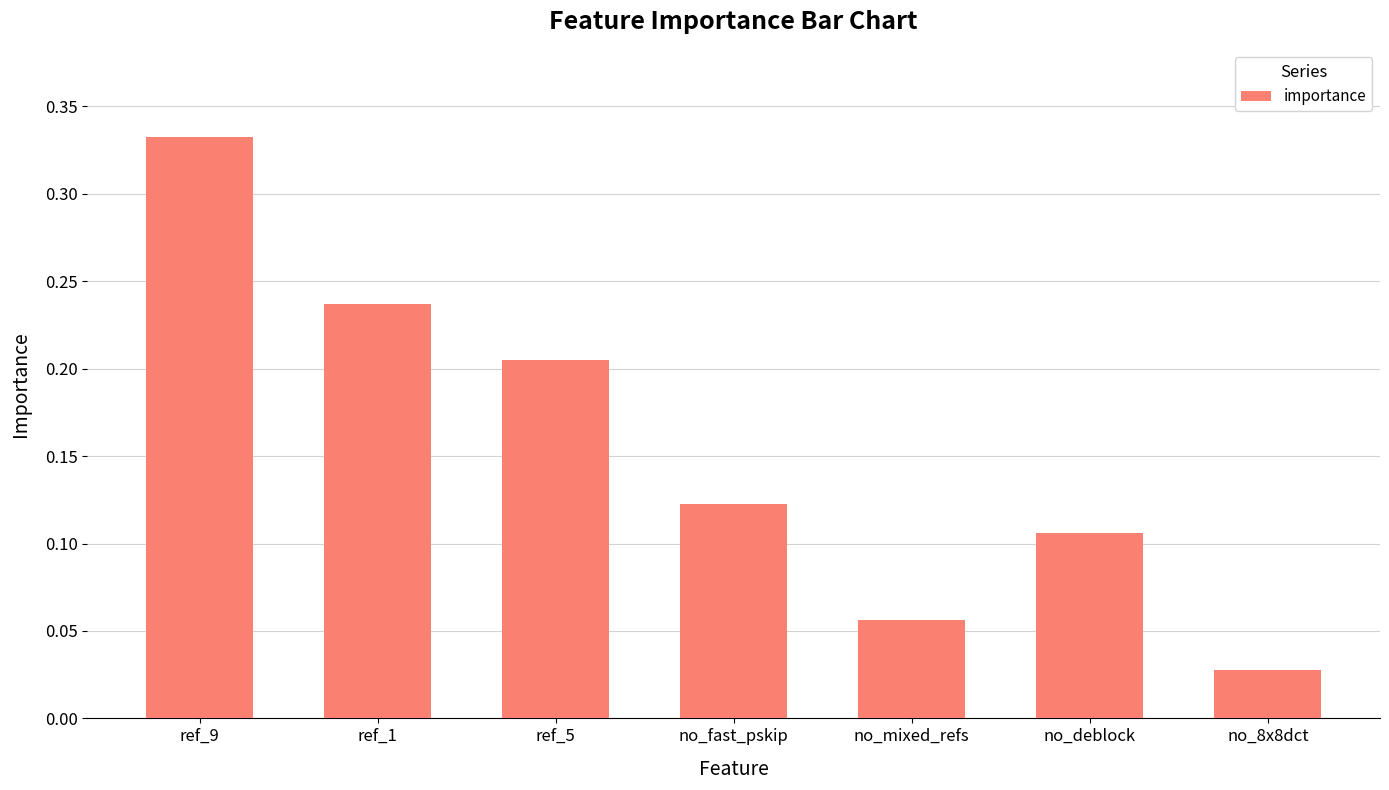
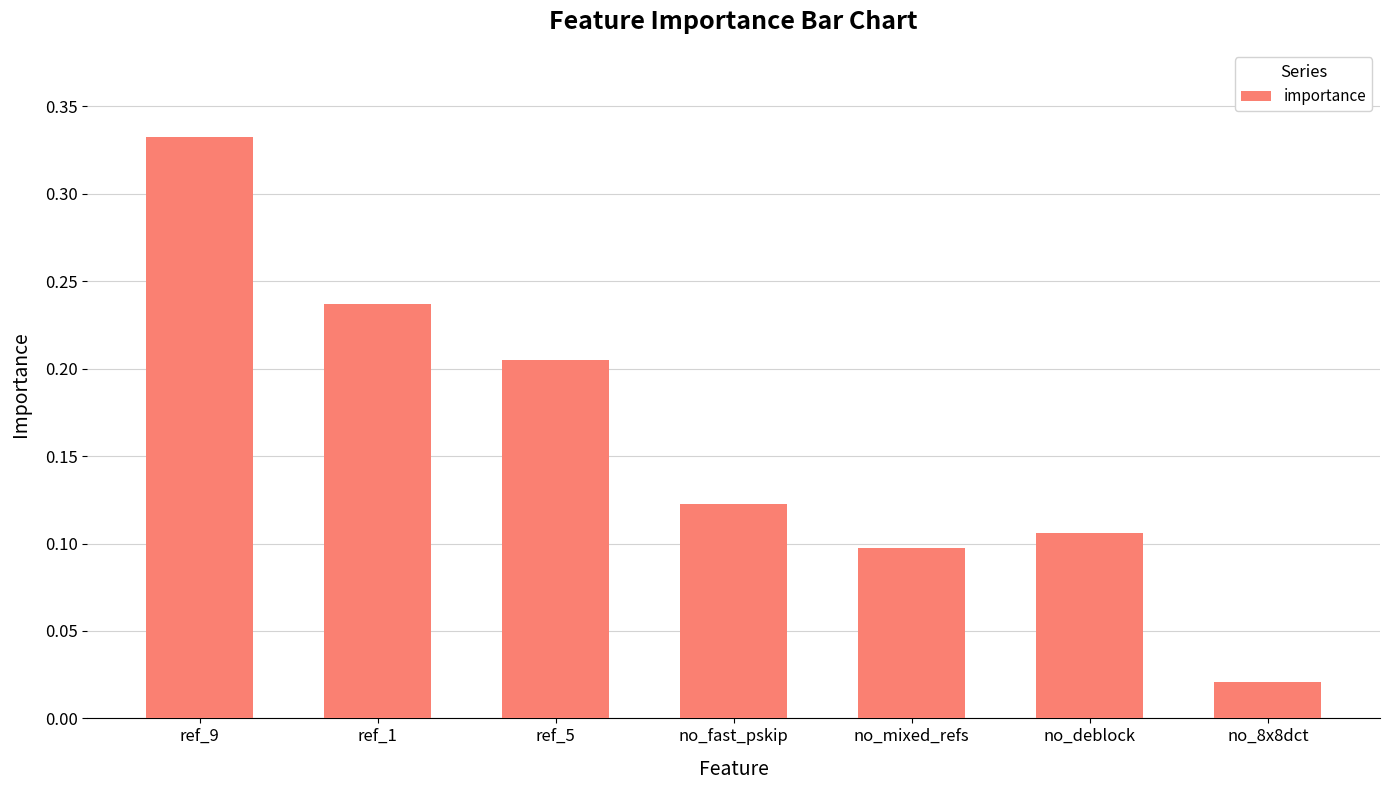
  {
    "ref_9": 0.332,
    "ref_1": 0.237,
    "ref_5": 0.205,
    "no_fast_pskip": 0.122,
-   "no_mixed_refs": 0.056,
+   "no_mixed_refs": 0.097,
    "no_deblock": 0.106,
-   "no_8x8dct": 0.028
+   "no_8x8dct": 0.021
  }
